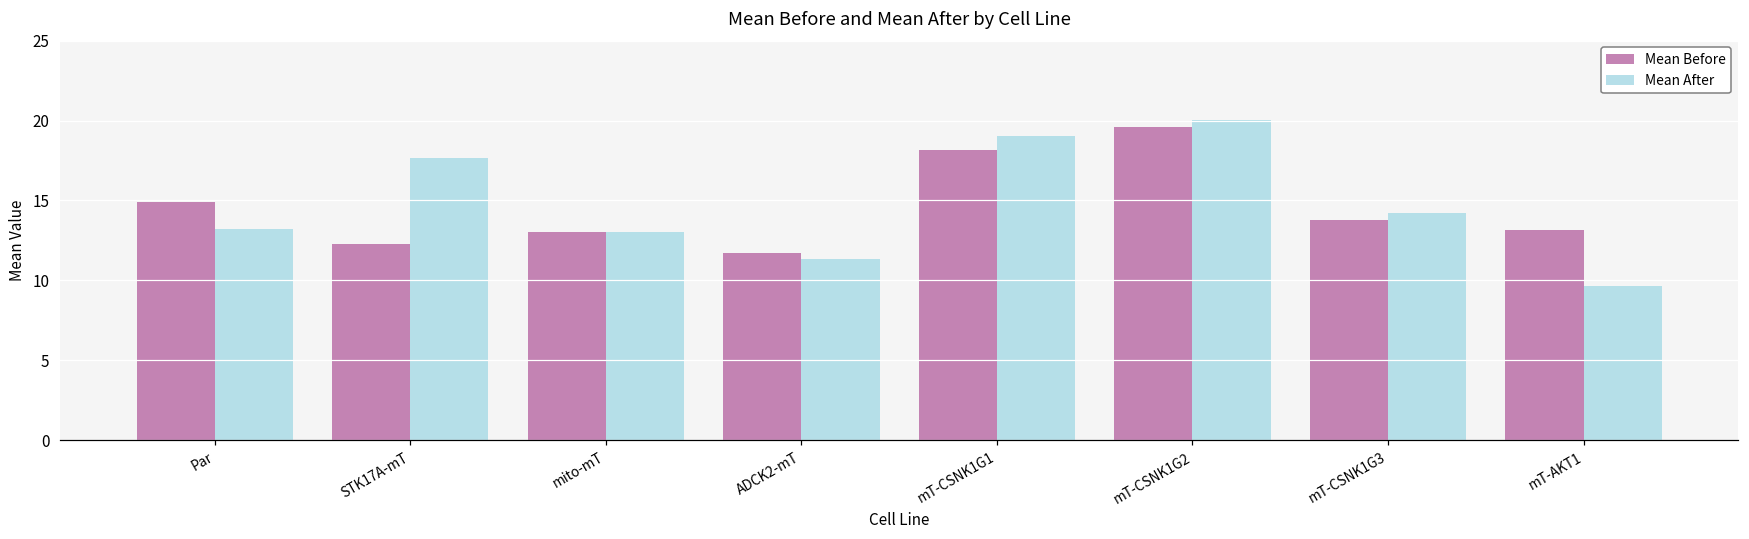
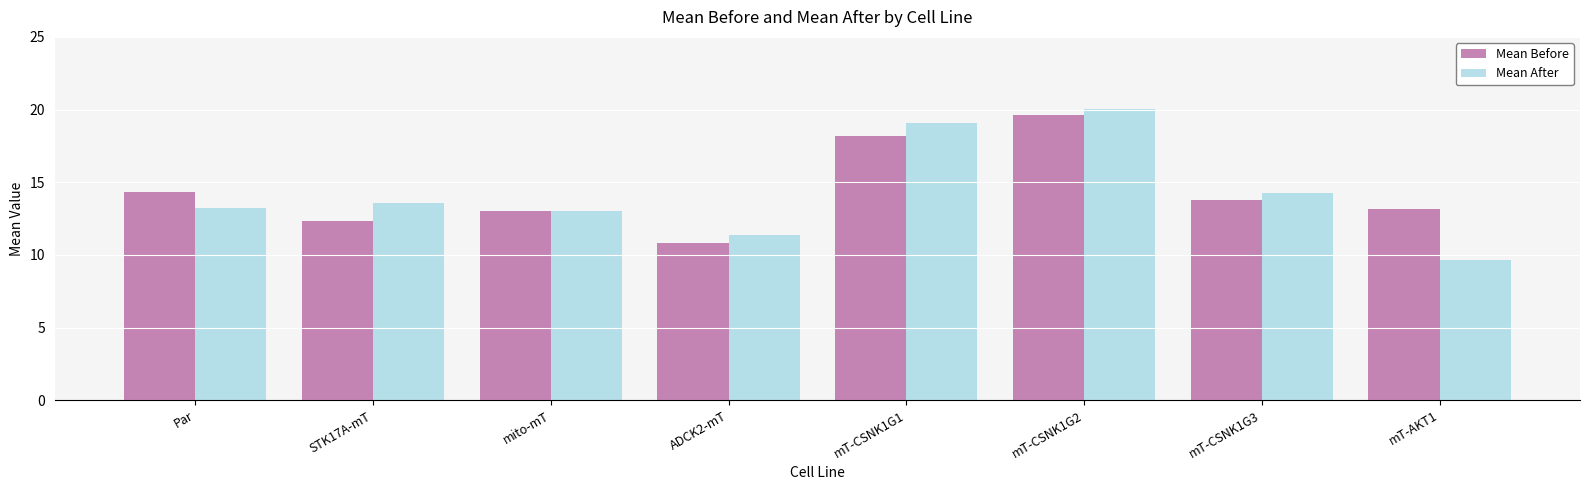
  {
    "Mean Before": {
-     "Par": 14.9,
+     "Par": 14.3,
      "STK17A-mT": 12.3,
      "mito-mT": 13.0,
-     "ADCK2-mT": 11.7,
+     "ADCK2-mT": 10.8,
      "mT-CSNK1G1": 18.2,
      "mT-CSNK1G2": 19.6,
      "mT-CSNK1G3": 13.8,
      "mT-AKT1": 13.1
    },
    "Mean After": {
      "Par": 13.2,
-     "STK17A-mT": 17.7,
+     "STK17A-mT": 13.6,
      "mito-mT": 13.0,
      "ADCK2-mT": 11.3,
      "mT-CSNK1G1": 19.1,
      "mT-CSNK1G2": 20.0,
      "mT-CSNK1G3": 14.2,
      "mT-AKT1": 9.6
    }
  }
